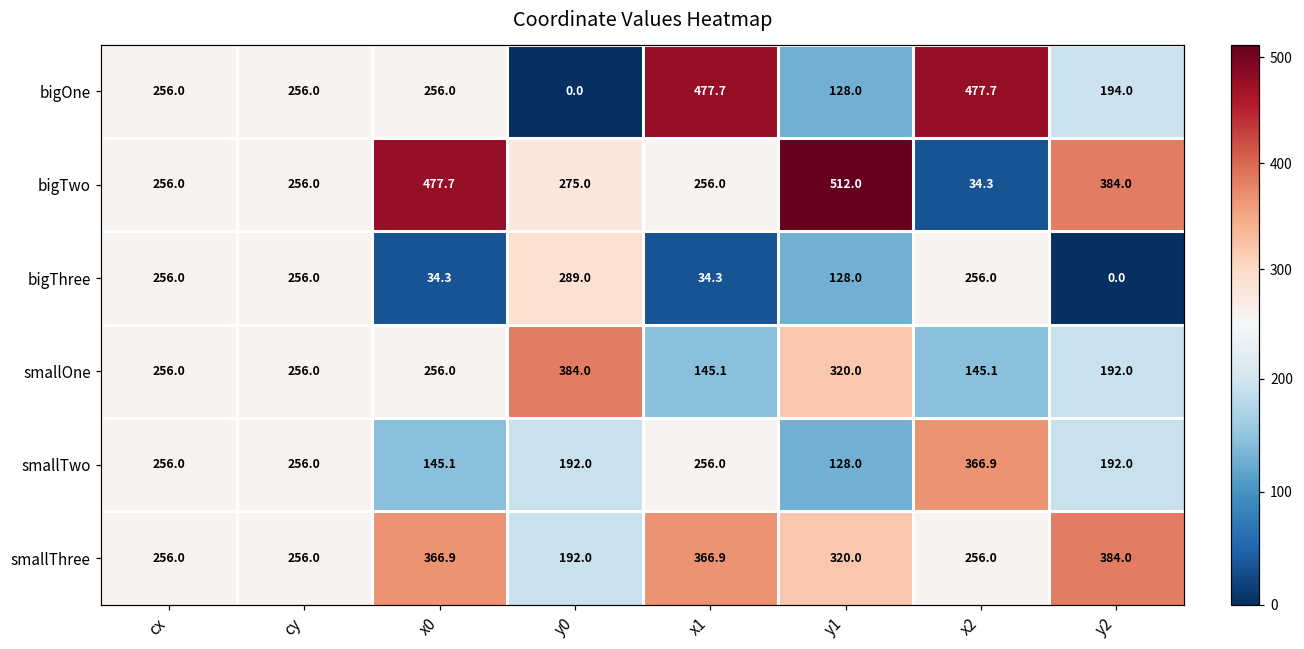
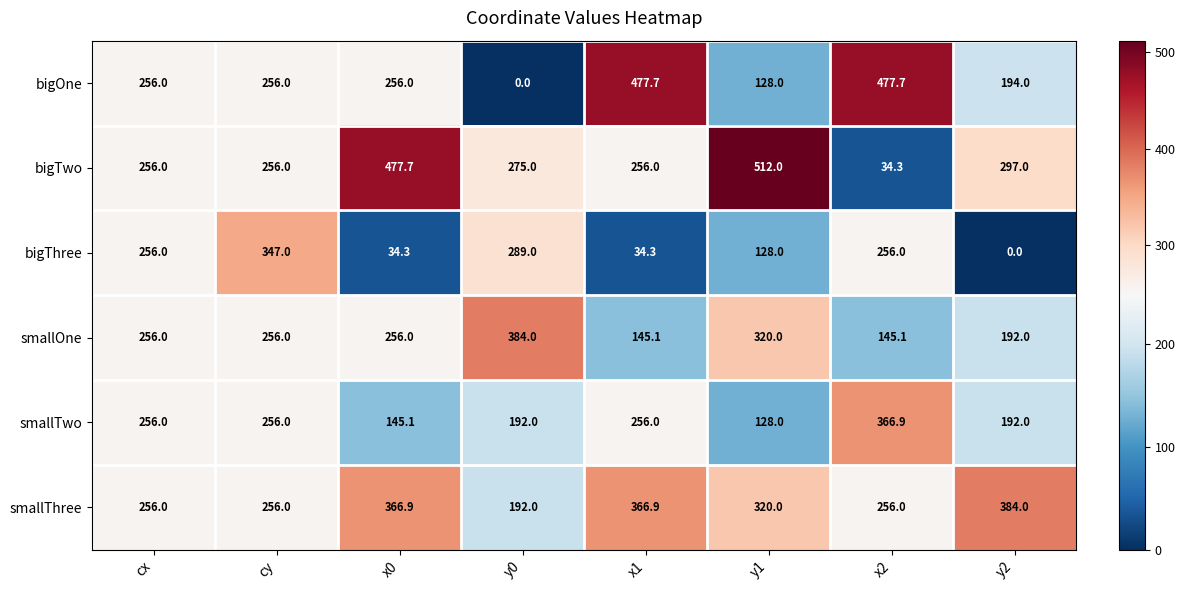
  {
    "bigOne": {
      "cx": 256.0,
      "cy": 256.0,
      "x0": 256.0,
      "y0": 0.0,
      "x1": 477.7,
      "y1": 128.0,
      "x2": 477.7,
      "y2": 194.0
    },
    "bigTwo": {
      "cx": 256.0,
      "cy": 256.0,
      "x0": 477.7,
      "y0": 275.0,
      "x1": 256.0,
      "y1": 512.0,
      "x2": 34.3,
-     "y2": 384.0
+     "y2": 297.0
    },
    "bigThree": {
      "cx": 256.0,
-     "cy": 256.0,
+     "cy": 347.0,
      "x0": 34.3,
      "y0": 289.0,
      "x1": 34.3,
      "y1": 128.0,
      "x2": 256.0,
      "y2": 0.0
    },
    "smallOne": {
      "cx": 256.0,
      "cy": 256.0,
      "x0": 256.0,
      "y0": 384.0,
      "x1": 145.1,
      "y1": 320.0,
      "x2": 145.1,
      "y2": 192.0
    },
    "smallTwo": {
      "cx": 256.0,
      "cy": 256.0,
      "x0": 145.1,
      "y0": 192.0,
      "x1": 256.0,
      "y1": 128.0,
      "x2": 366.9,
      "y2": 192.0
    },
    "smallThree": {
      "cx": 256.0,
      "cy": 256.0,
      "x0": 366.9,
      "y0": 192.0,
      "x1": 366.9,
      "y1": 320.0,
      "x2": 256.0,
      "y2": 384.0
    }
  }
